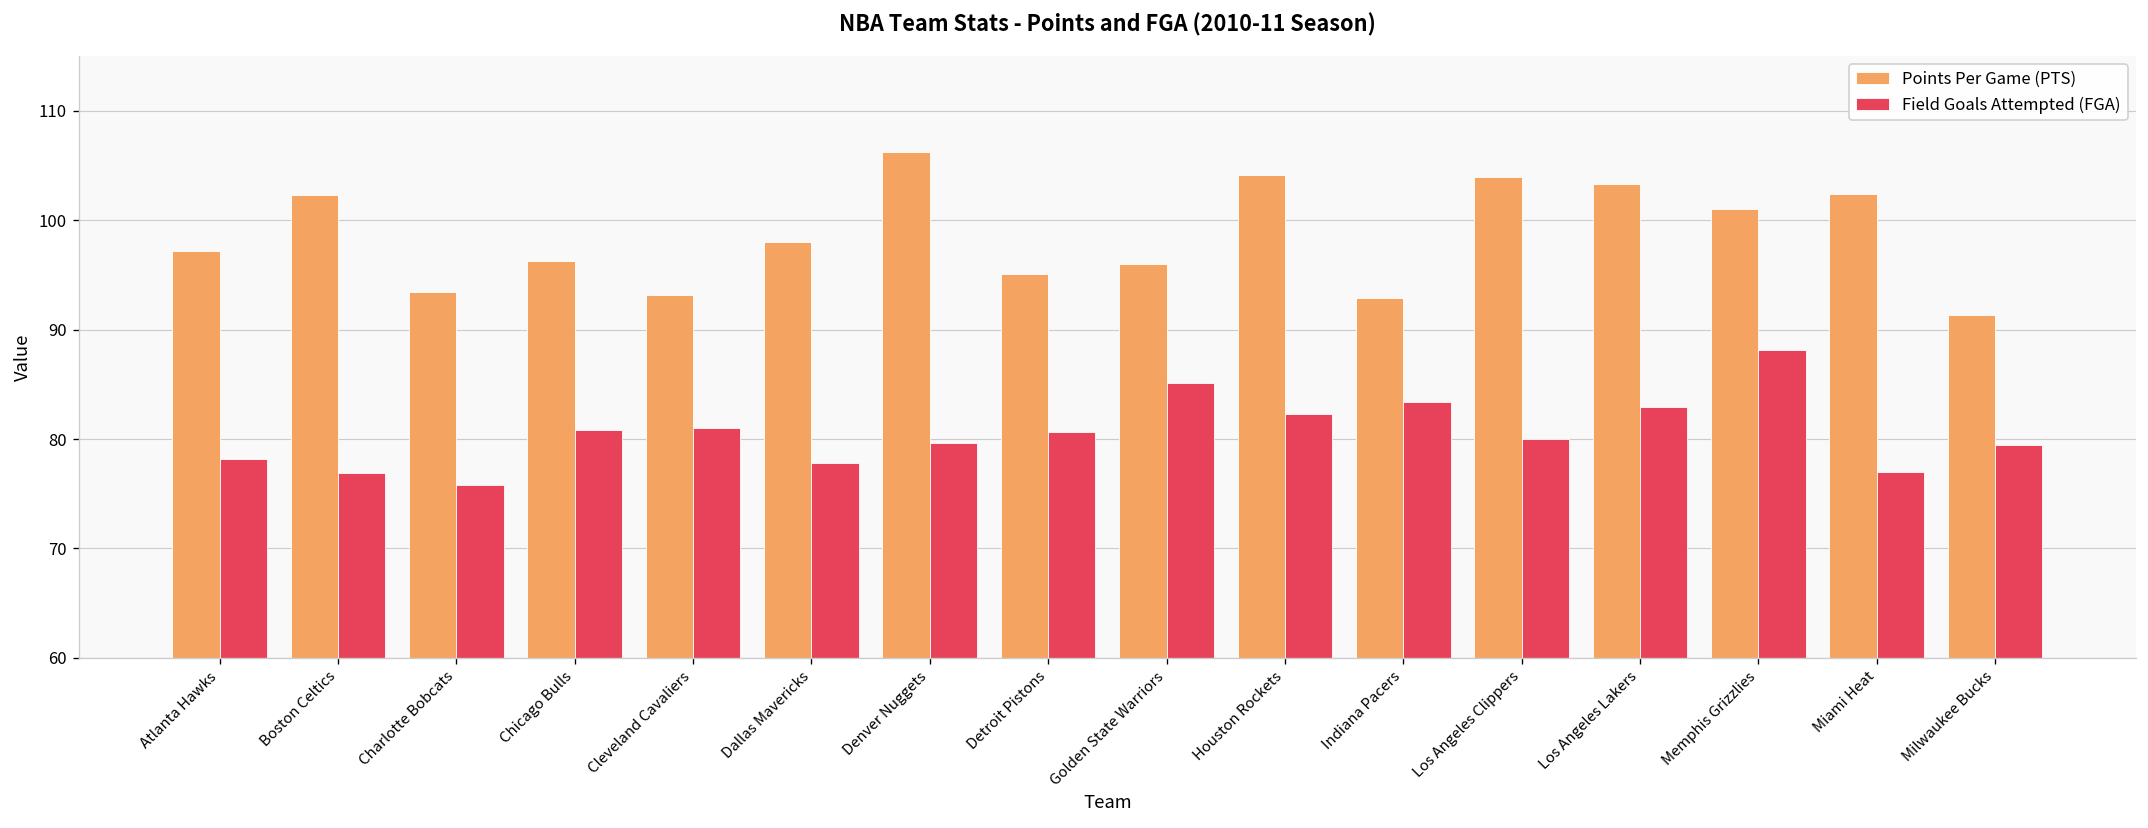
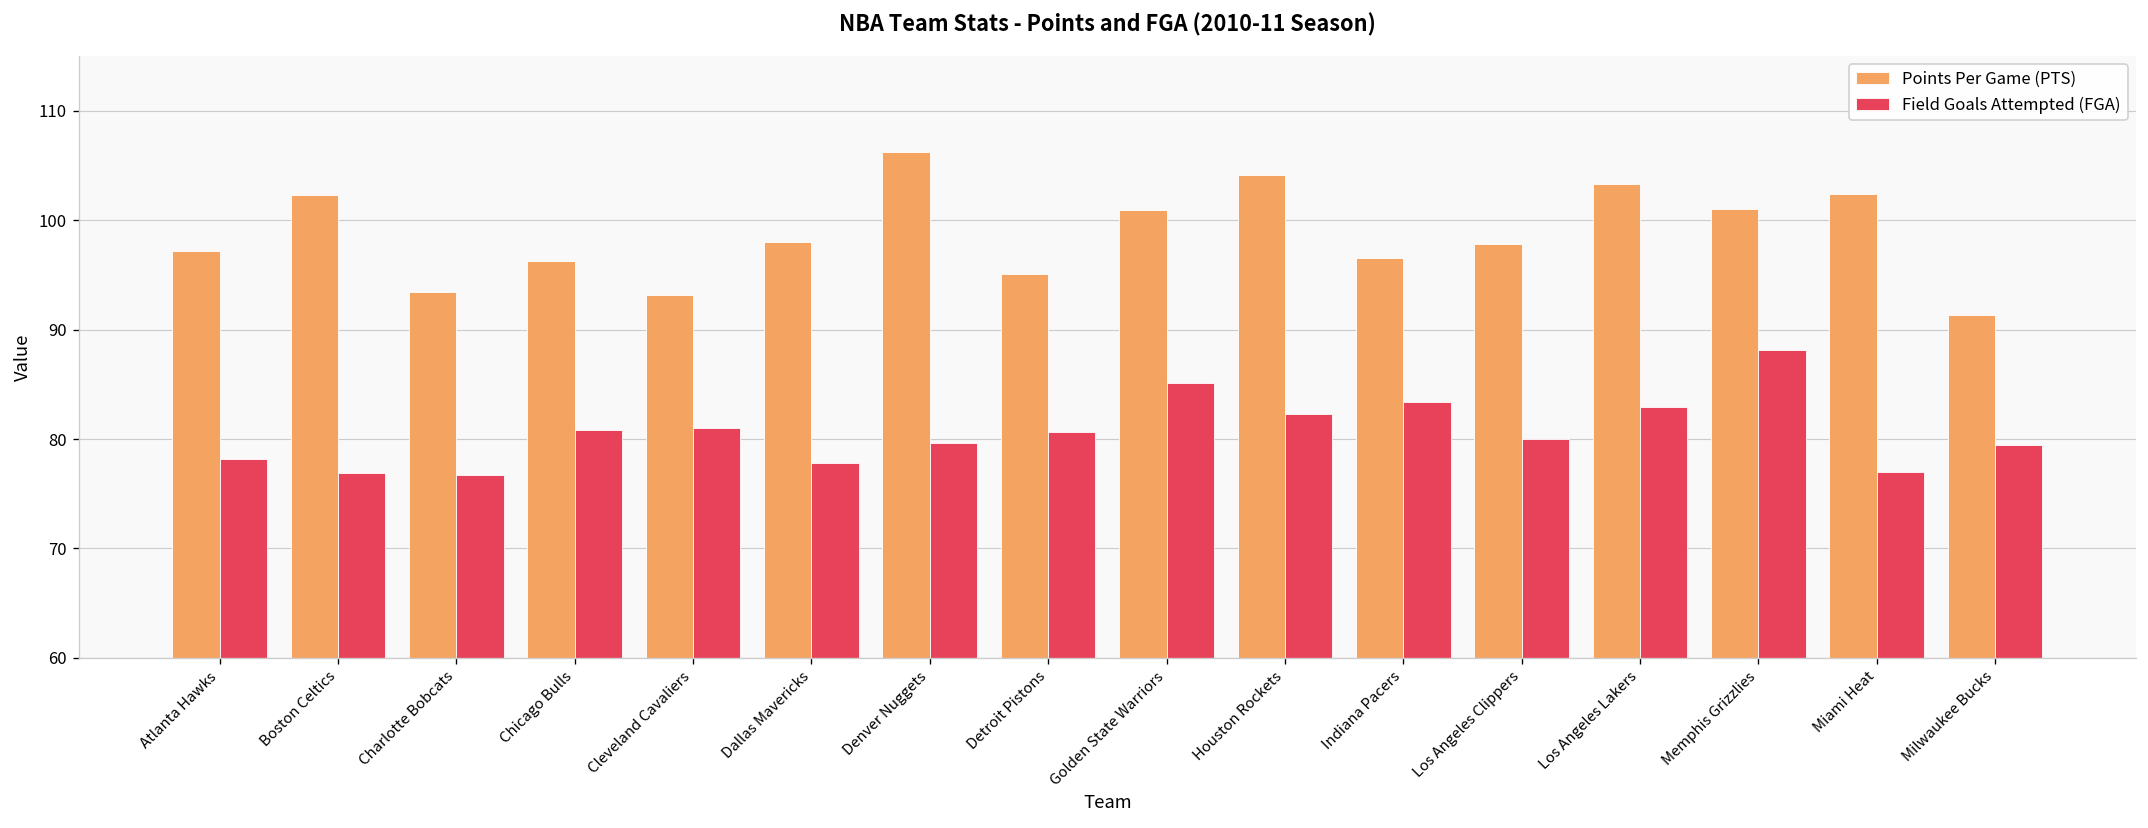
  {
    "Points Per Game (PTS)": {
      "Atlanta Hawks": 97,
      "Boston Celtics": 102,
      "Charlotte Bobcats": 93,
      "Chicago Bulls": 96,
      "Cleveland Cavaliers": 93,
      "Dallas Mavericks": 98,
      "Denver Nuggets": 106,
      "Detroit Pistons": 95,
-     "Golden State Warriors": 96,
+     "Golden State Warriors": 101,
      "Houston Rockets": 104,
-     "Indiana Pacers": 93,
-     "Los Angeles Clippers": 104,
+     "Indiana Pacers": 97,
+     "Los Angeles Clippers": 98,
      "Los Angeles Lakers": 103,
      "Memphis Grizzlies": 101,
      "Miami Heat": 102,
      "Milwaukee Bucks": 91
    },
    "Field Goals Attempted (FGA)": {
      "Atlanta Hawks": 78,
      "Boston Celtics": 77,
-     "Charlotte Bobcats": 76,
+     "Charlotte Bobcats": 77,
      "Chicago Bulls": 81,
      "Cleveland Cavaliers": 81,
      "Dallas Mavericks": 78,
      "Denver Nuggets": 80,
      "Detroit Pistons": 81,
      "Golden State Warriors": 85,
      "Houston Rockets": 82,
      "Indiana Pacers": 83,
      "Los Angeles Clippers": 80,
      "Los Angeles Lakers": 83,
      "Memphis Grizzlies": 88,
      "Miami Heat": 77,
      "Milwaukee Bucks": 80
    }
  }
